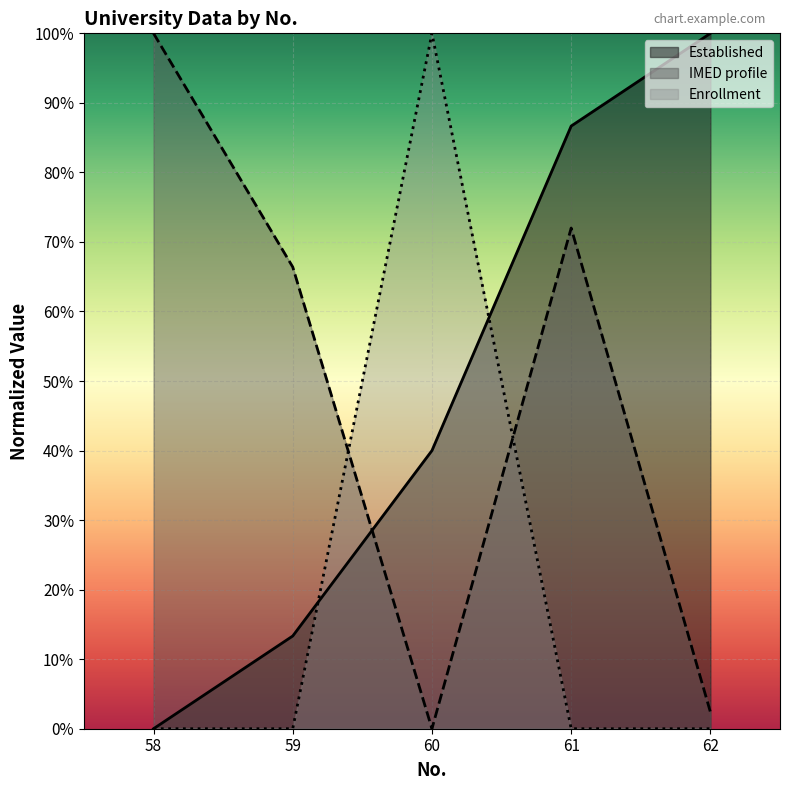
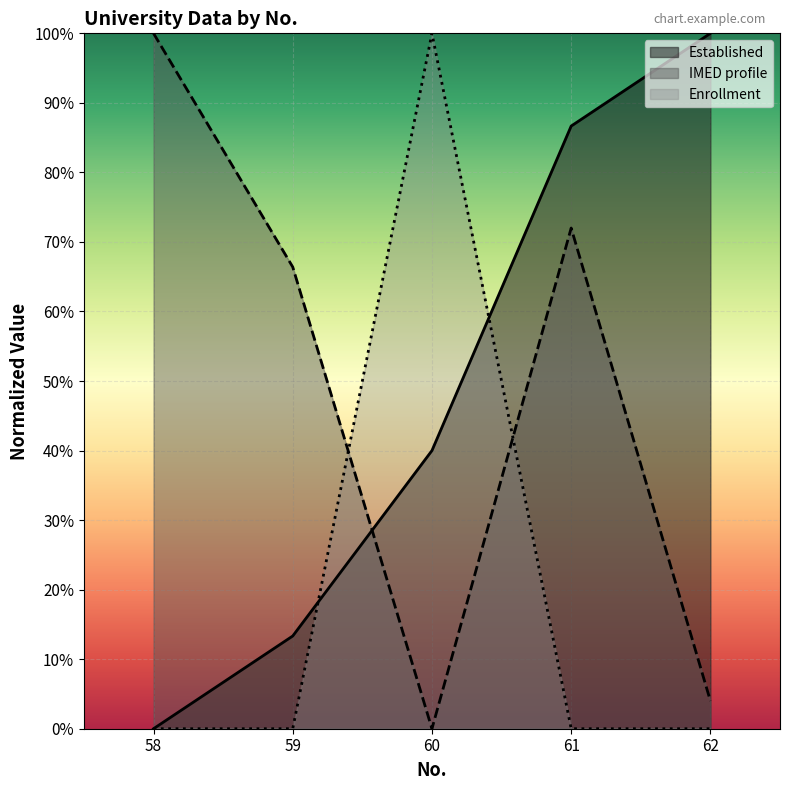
  {
    "Established": {
      "59": "13%",
      "60": "40%",
      "61": "87%",
      "62": "100%"
    },
    "IMED profile": {
      "58": "100%",
      "59": "66%",
      "60": "0%",
      "61": "72%",
-     "62": "2%"
+     "62": "4%"
    },
    "Enrollment": {
      "59": "0%",
      "60": "100%",
      "61": "0%",
      "62": "0%"
    }
  }
